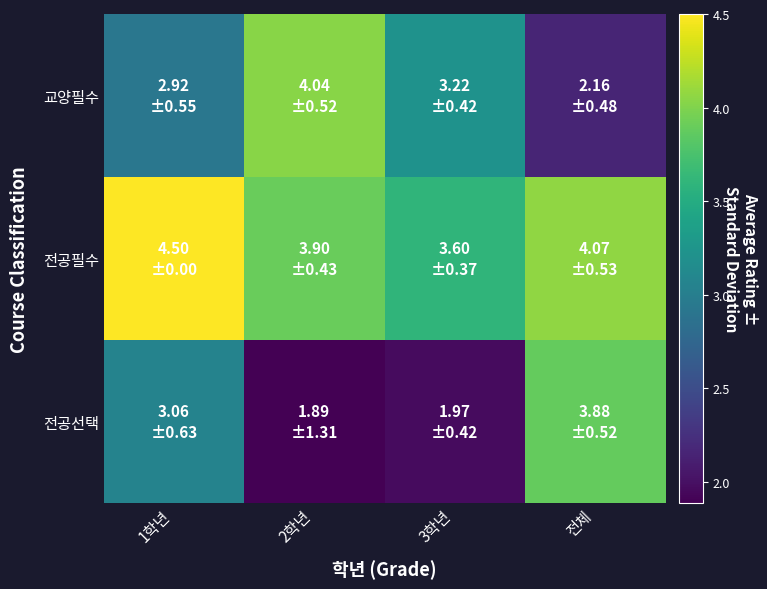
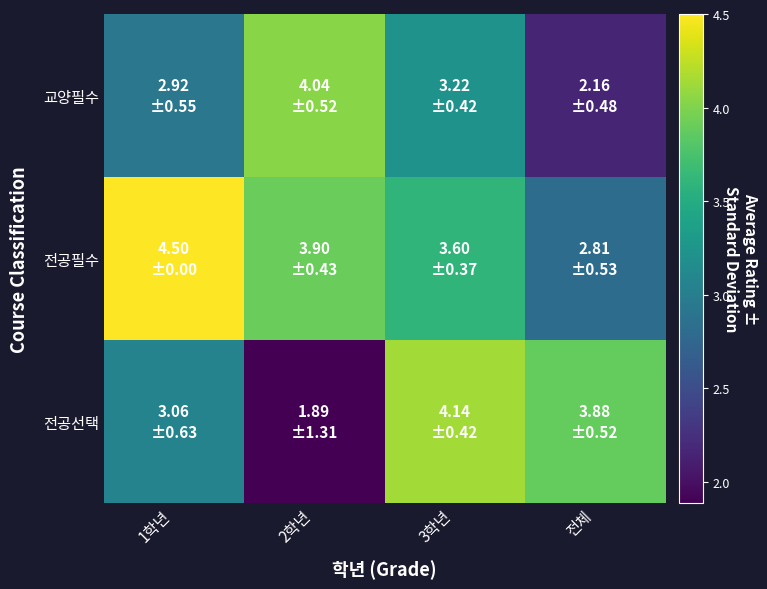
  {
    "전공필수": {
-     "전체": 4.07
+     "전체": 2.81
    },
    "전공선택": {
-     "3학년": 1.97
+     "3학년": 4.14
    }
  }
